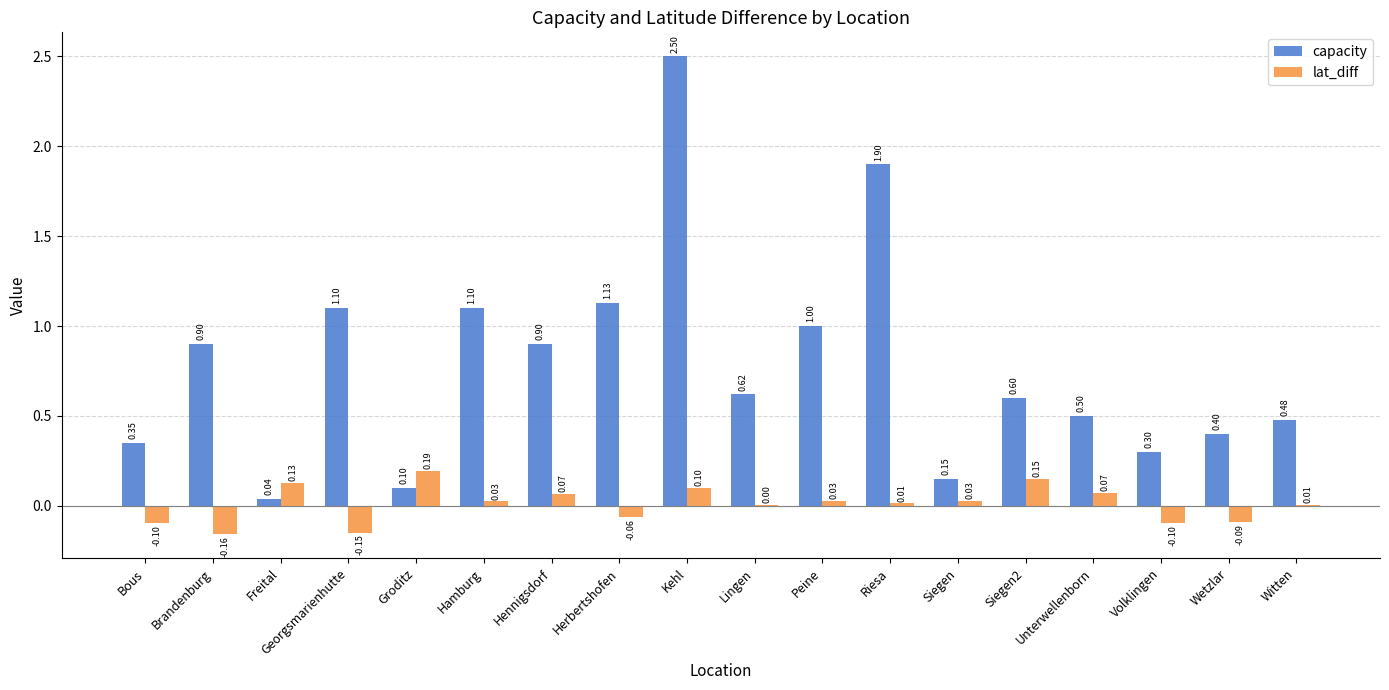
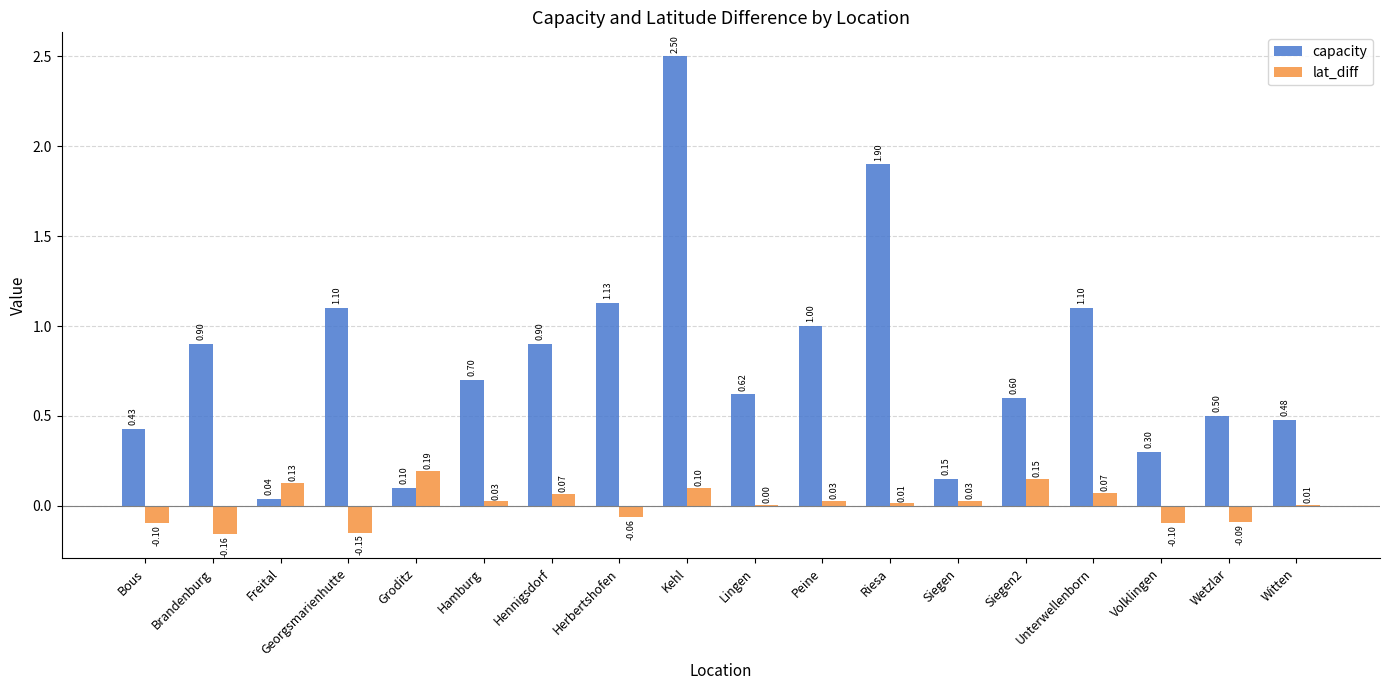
  {
    "capacity": {
-     "Bous": 0.35,
+     "Bous": 0.43,
      "Brandenburg": 0.90,
      "Freital": 0.04,
      "Georgsmarienhutte": 1.10,
      "Groditz": 0.10,
-     "Hamburg": 1.10,
+     "Hamburg": 0.70,
      "Hennigsdorf": 0.90,
      "Herbertshofen": 1.13,
      "Kehl": 2.50,
      "Lingen": 0.62,
      "Peine": 1.00,
      "Riesa": 1.90,
      "Siegen": 0.15,
      "Siegen2": 0.60,
-     "Unterwellenborn": 0.50,
+     "Unterwellenborn": 1.10,
      "Volklingen": 0.30,
-     "Wetzlar": 0.40,
+     "Wetzlar": 0.50,
      "Witten": 0.48
    },
    "lat_diff": {
      "Bous": -0.10,
      "Brandenburg": -0.16,
      "Freital": 0.13,
      "Georgsmarienhutte": -0.15,
      "Groditz": 0.19,
      "Hamburg": 0.03,
      "Hennigsdorf": 0.07,
      "Herbertshofen": -0.06,
      "Kehl": 0.10,
      "Lingen": 0.00,
      "Peine": 0.03,
      "Riesa": 0.01,
      "Siegen": 0.03,
      "Siegen2": 0.15,
      "Unterwellenborn": 0.07,
      "Volklingen": -0.10,
      "Wetzlar": -0.09,
      "Witten": 0.01
    }
  }
